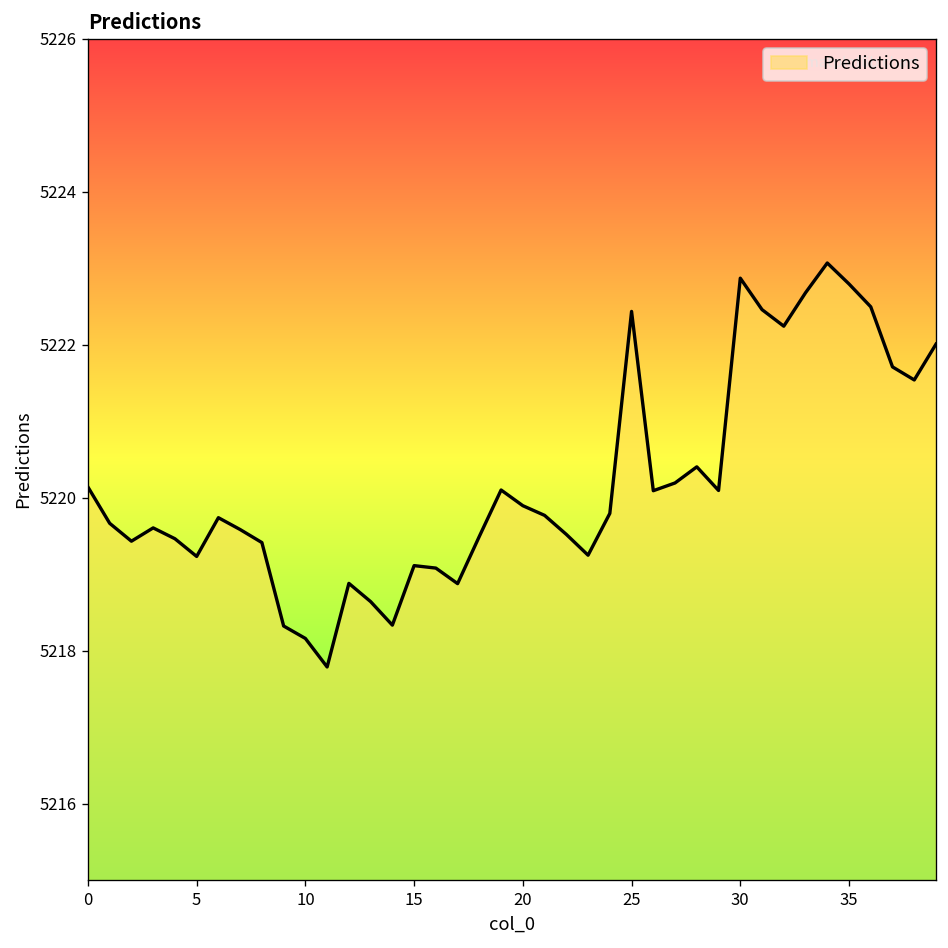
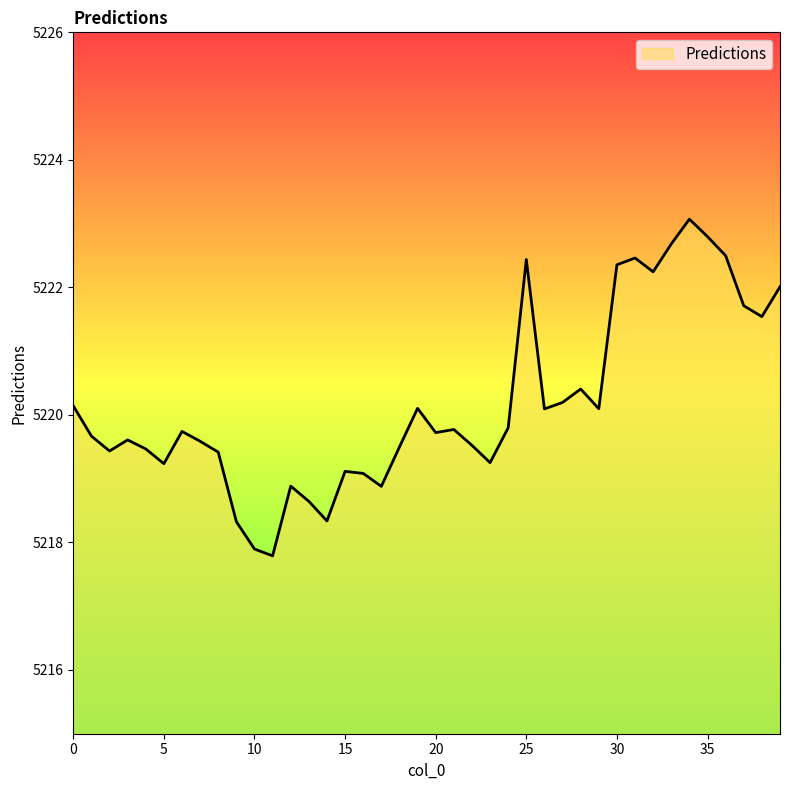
  {
    "0": 5220.1,
    "5": 5219.2,
-   "10": 5218.2,
+   "10": 5217.9,
    "15": 5219.1,
-   "20": 5219.9,
+   "20": 5219.7,
    "25": 5222.4,
-   "30": 5222.9,
+   "30": 5222.4,
    "35": 5222.8
  }
